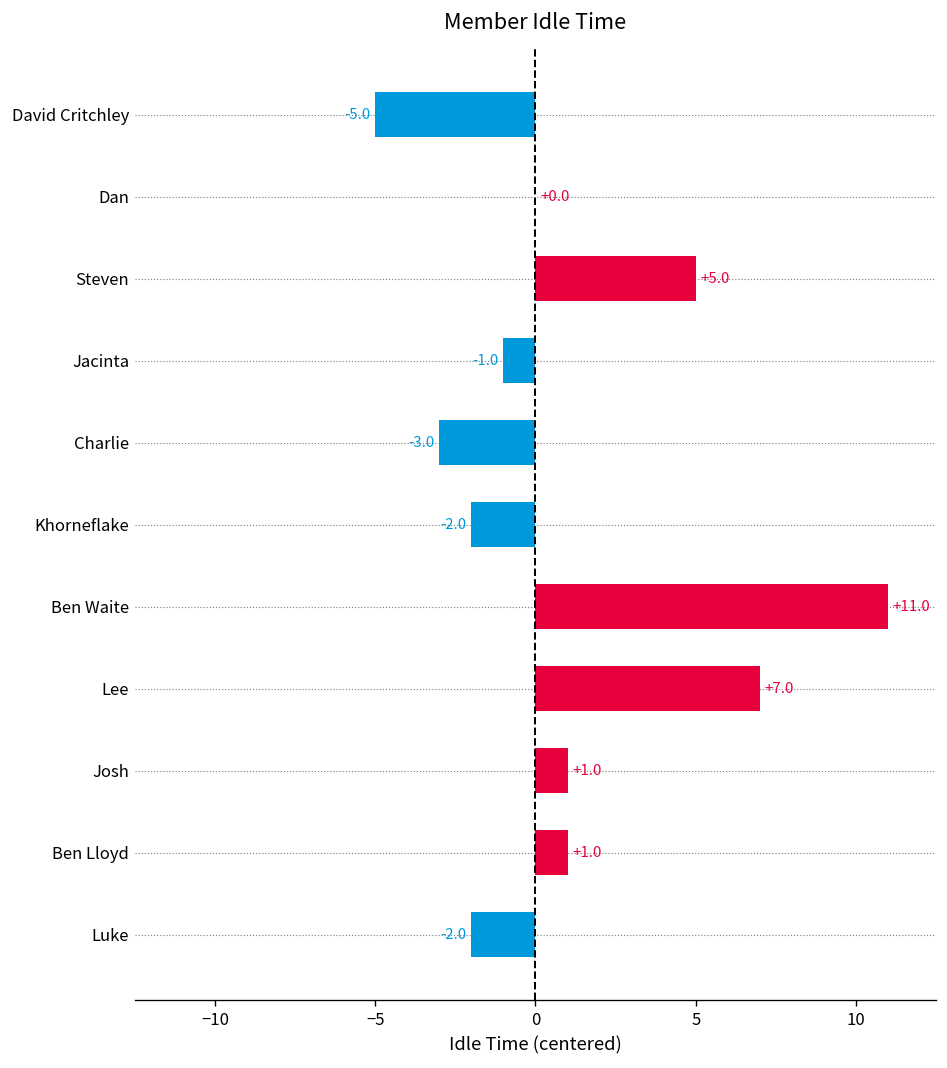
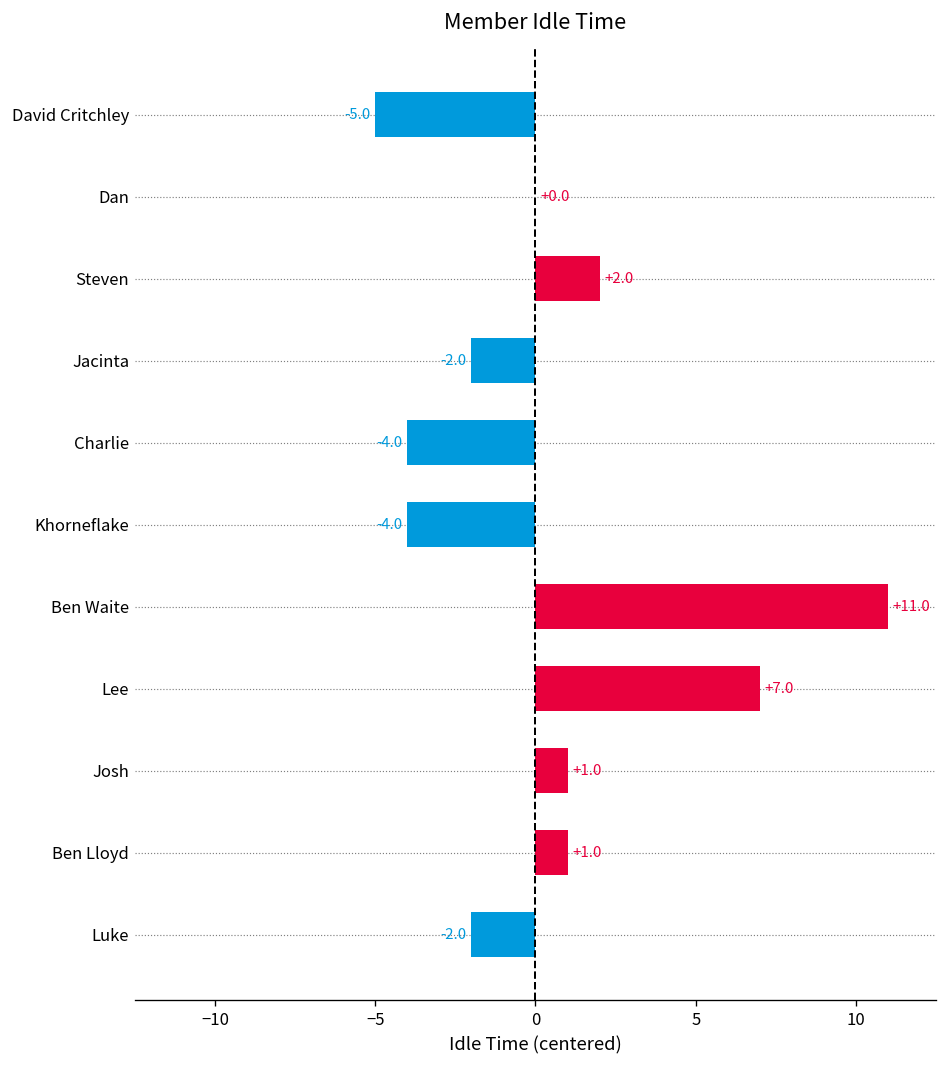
  {
    "David Critchley": "-5.0",
    "Dan": "+0.0",
-   "Steven": "+5.0",
-   "Jacinta": "-1.0",
-   "Charlie": "-3.0",
-   "Khorneflake": "-2.0",
+   "Steven": "+2.0",
+   "Jacinta": "-2.0",
+   "Charlie": "-4.0",
+   "Khorneflake": "-4.0",
    "Ben Waite": "+11.0",
    "Lee": "+7.0",
    "Josh": "+1.0",
    "Ben Lloyd": "+1.0",
    "Luke": "-2.0"
  }
